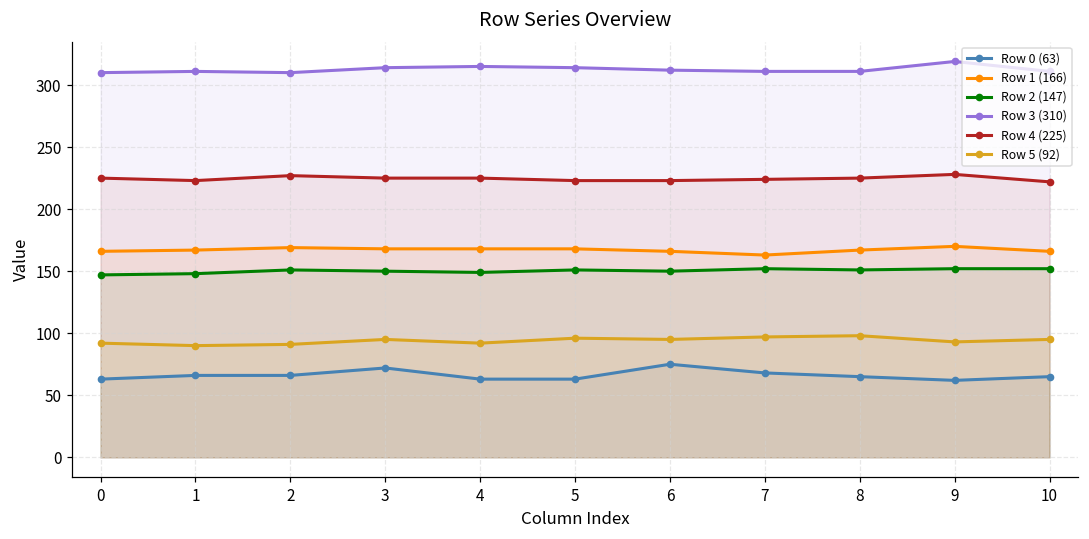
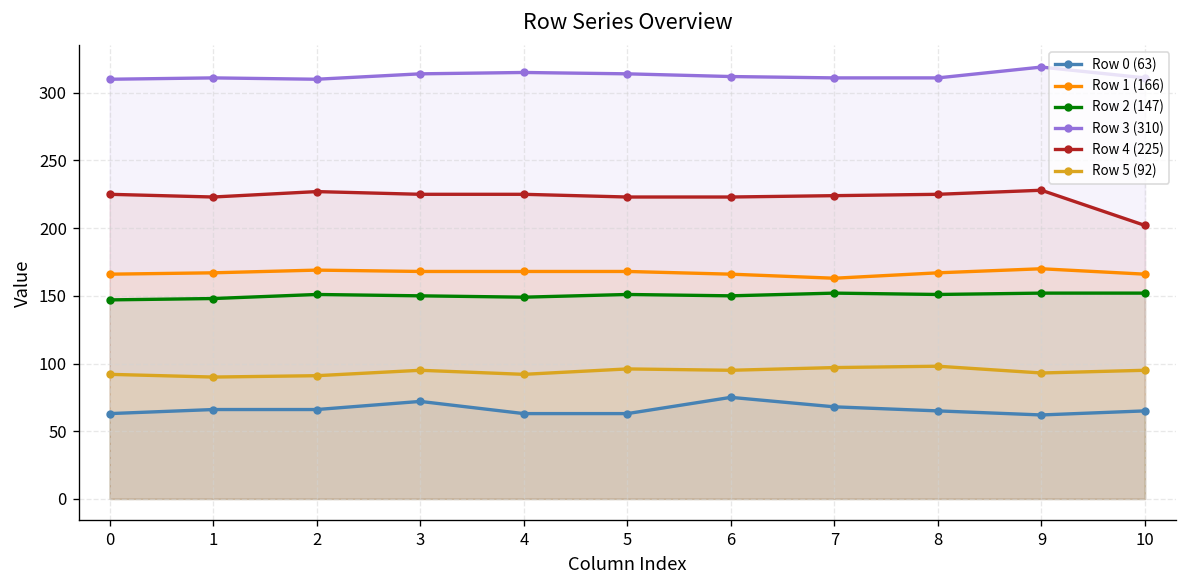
  {
    "Row 0 (63)": {
      "0": 63,
      "1": 66,
      "2": 66,
      "3": 72,
      "4": 63,
      "5": 63,
      "6": 75,
      "7": 68,
      "8": 65,
      "9": 62,
      "10": 65
    },
    "Row 2 (147)": {
      "0": 147,
      "1": 148,
      "2": 151,
      "3": 150,
      "4": 149,
      "5": 151,
      "6": 150,
      "7": 152,
      "8": 151,
      "9": 152,
      "10": 152
    },
    "Row 3 (310)": {
      "0": 310,
      "1": 311,
      "2": 310,
      "3": 314,
      "4": 315,
      "5": 314,
      "6": 312,
      "7": 311,
      "8": 311,
      "9": 319
    },
    "Row 4 (225)": {
      "0": 225,
      "1": 223,
      "2": 227,
      "3": 225,
      "4": 225,
      "5": 223,
      "6": 223,
      "7": 224,
      "8": 225,
      "9": 228,
-     "10": 222
+     "10": 202
    }
  }
